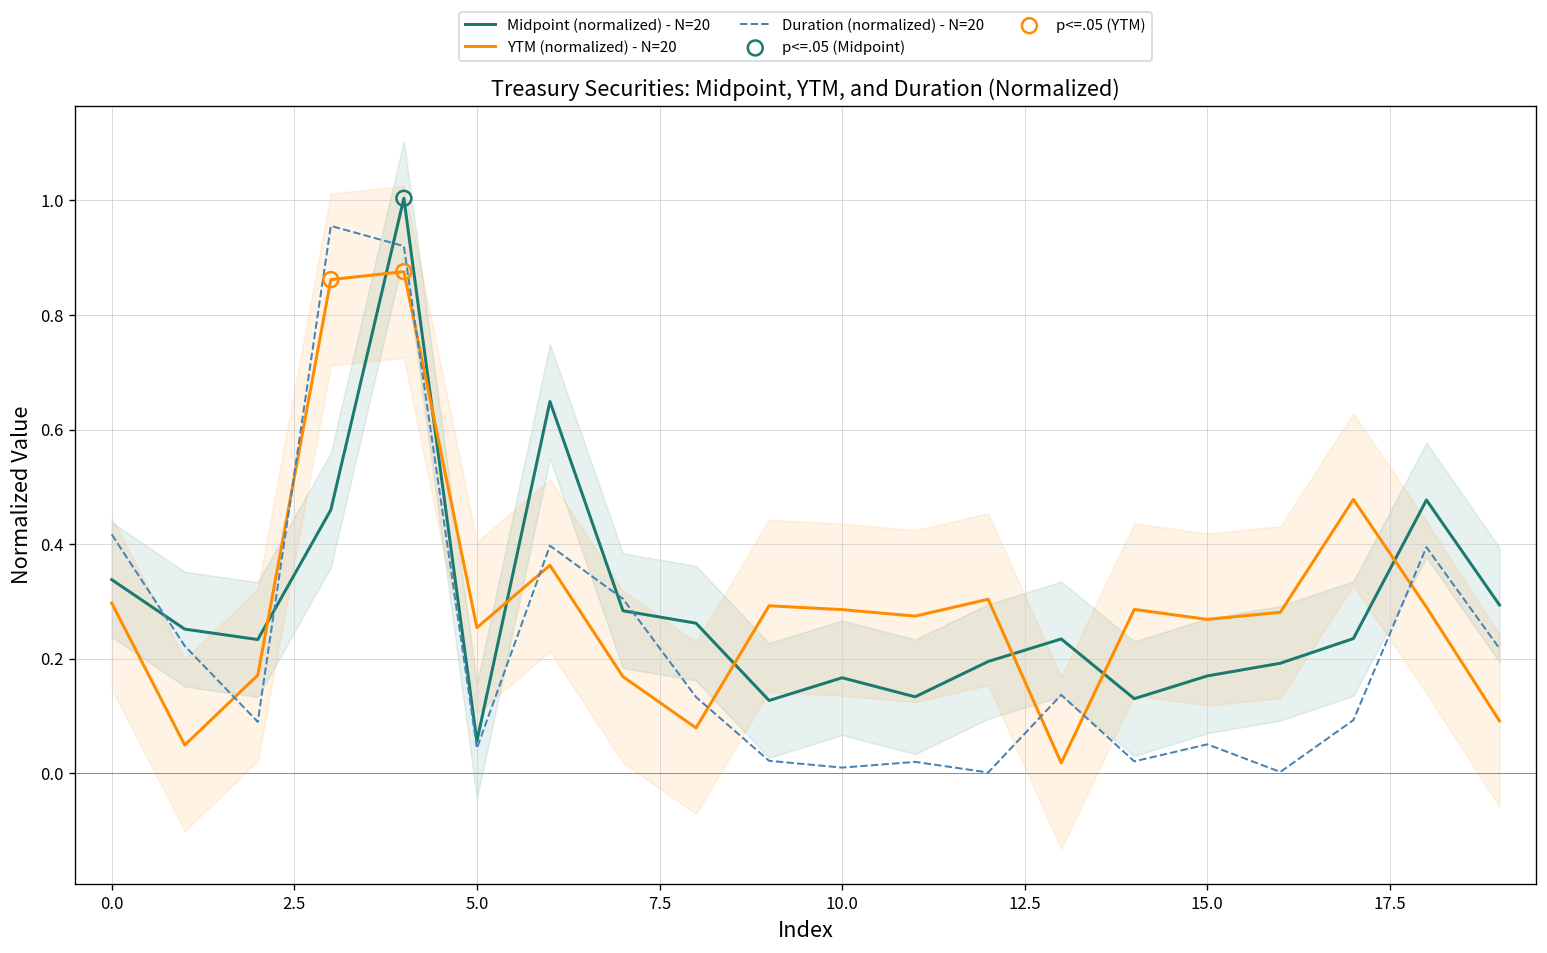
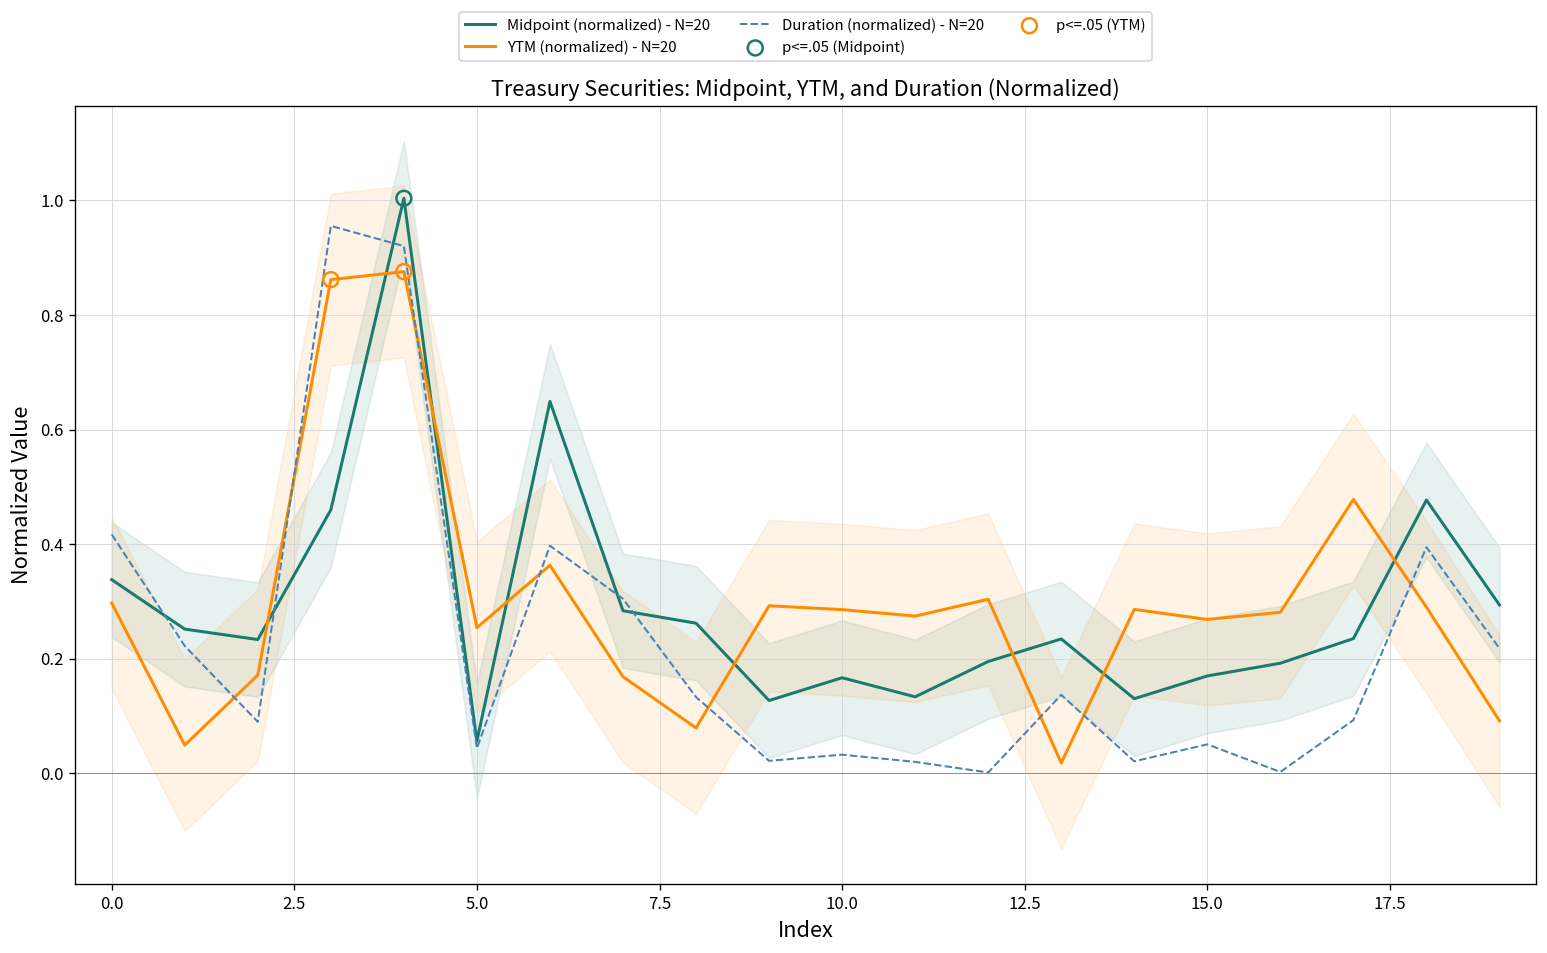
  {
    "Duration (normalized) - N=20": {
      "0.0": 0.42,
      "5.0": 0.04,
-     "10.0": 0.01,
+     "10.0": 0.03,
      "15.0": 0.05
    }
  }
